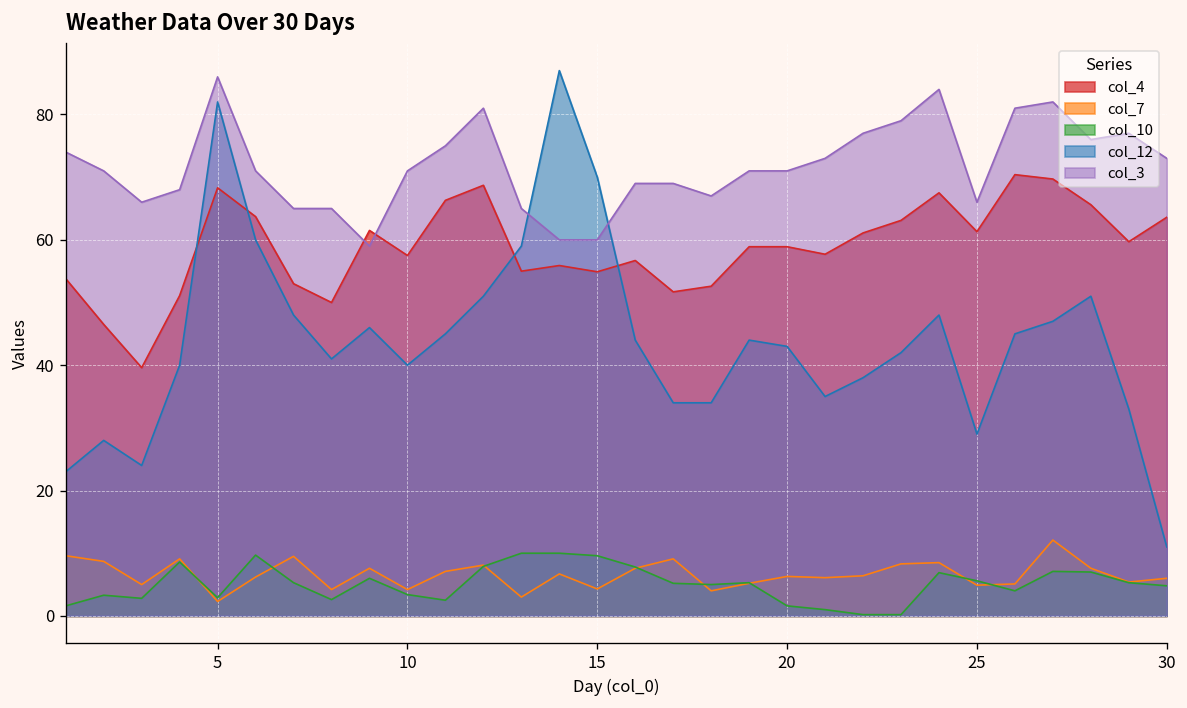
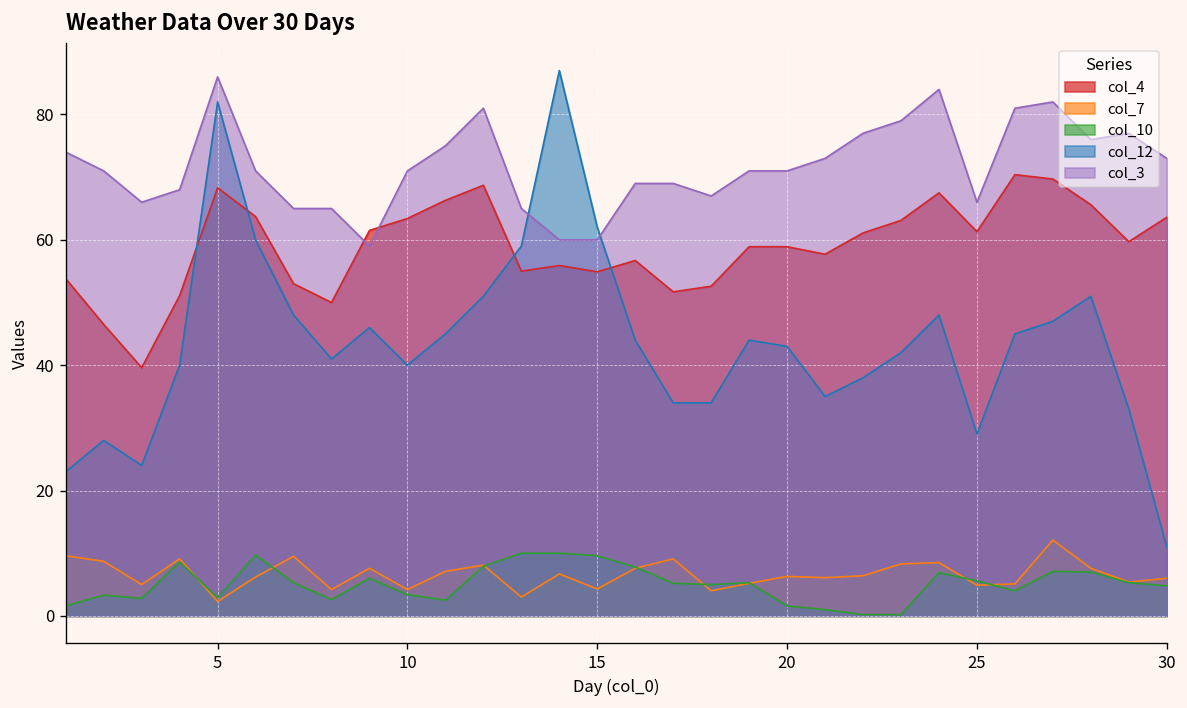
  {
    "col_4": {
      "5": 68,
-     "10": 58,
+     "10": 63,
      "15": 55,
      "20": 59,
      "25": 61,
      "30": 64
    },
    "col_7": {
      "5": 2,
      "10": 4,
      "15": 4,
      "20": 6,
      "25": 5,
      "30": 6
    },
    "col_10": {
      "5": 3,
      "10": 3,
      "15": 10,
      "20": 2,
      "25": 6,
      "30": 5
    },
    "col_12": {
      "5": 82,
      "10": 40,
-     "15": 70,
+     "15": 62,
      "20": 43,
      "25": 29,
      "30": 11
    },
    "col_3": {
      "5": 86,
      "10": 71,
      "15": 60,
      "20": 71,
      "25": 66,
      "30": 73
    }
  }
